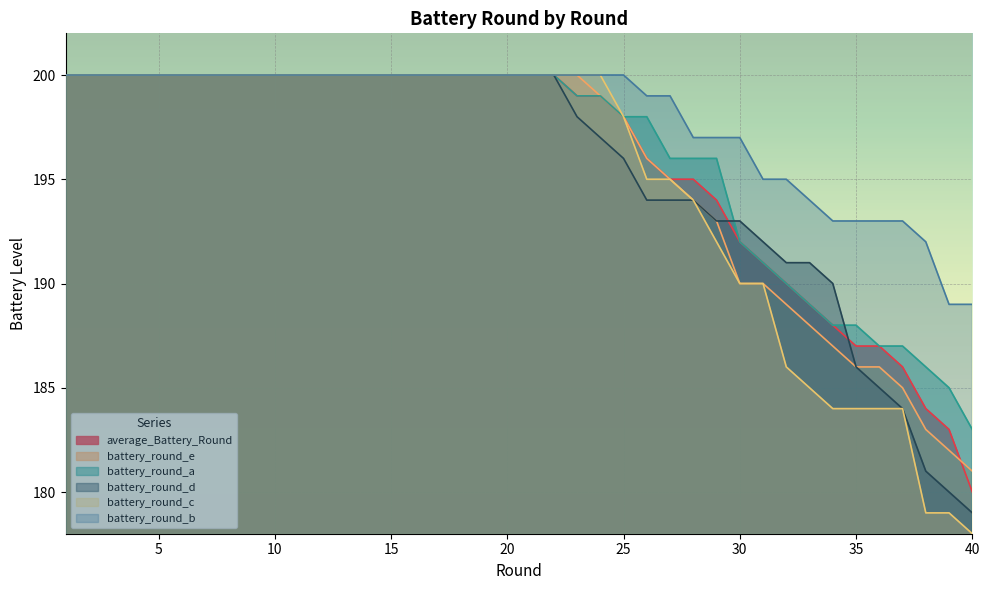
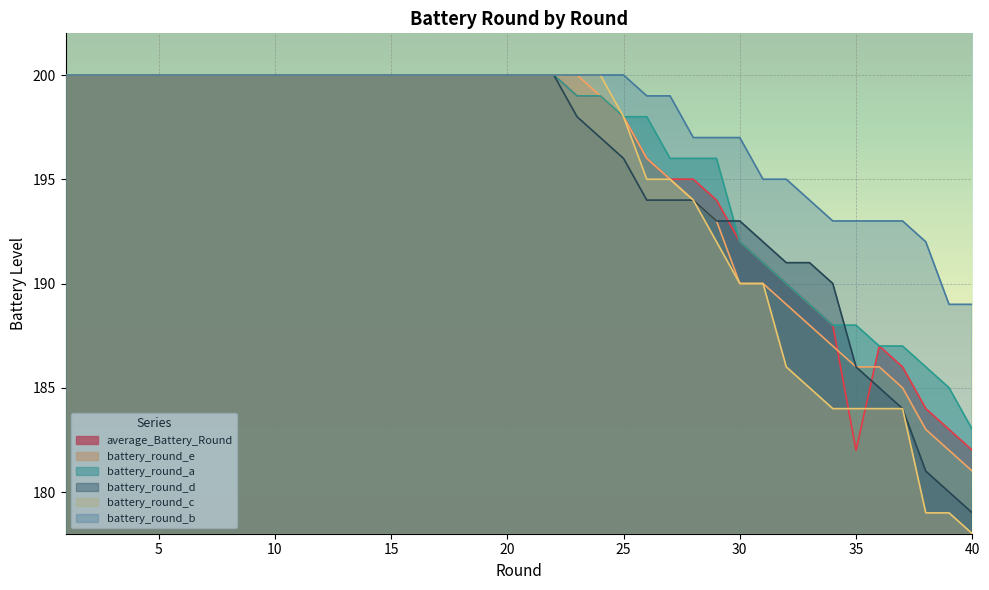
  {
    "average_Battery_Round": {
-     "35": 187,
-     "40": 180
+     "35": 182,
+     "40": 182
    }
  }
